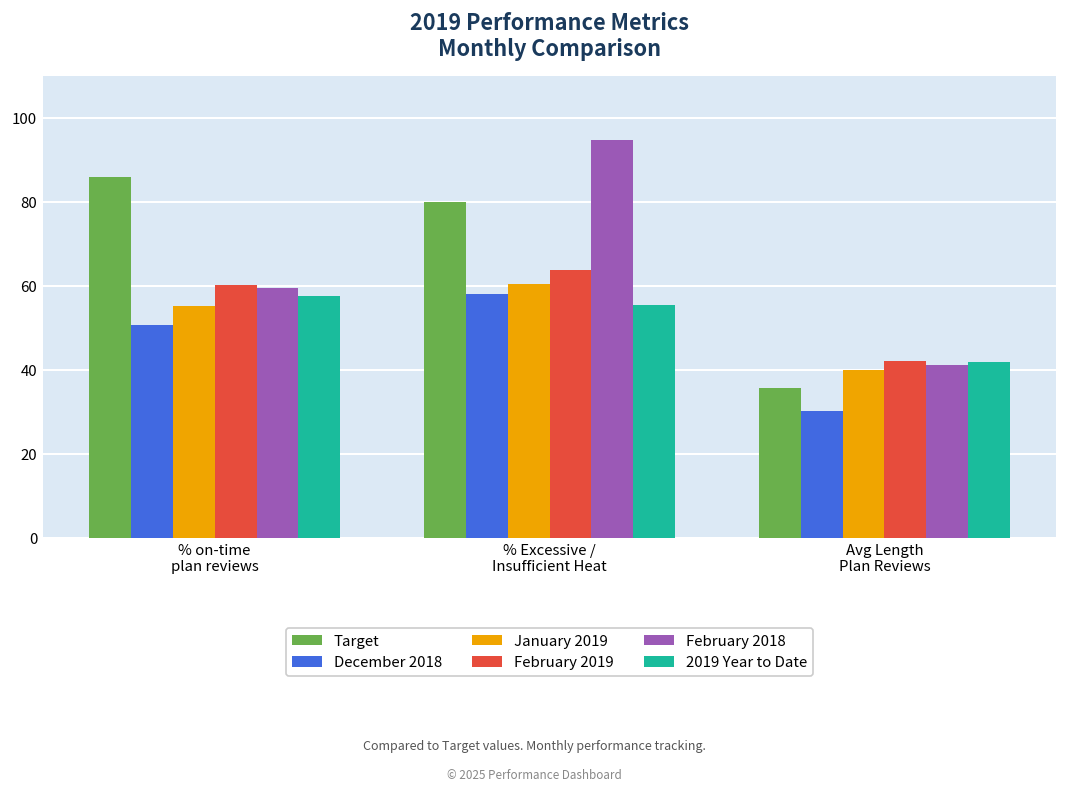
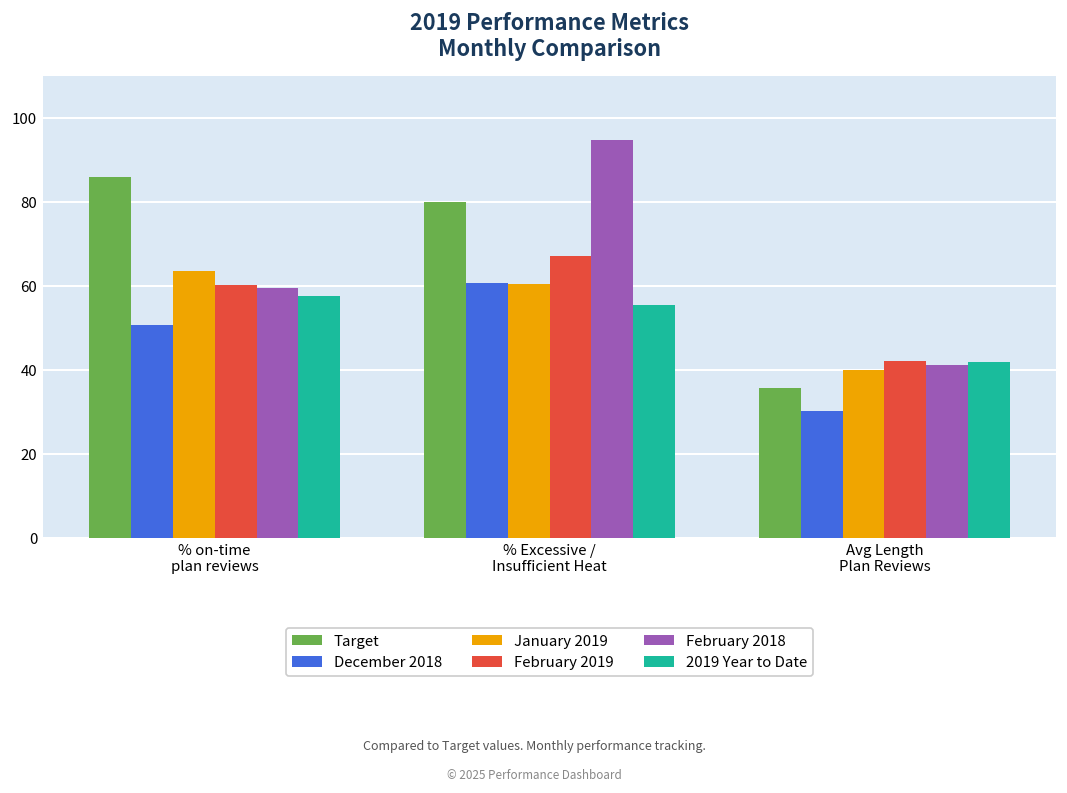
  {
    "Target": {
      "% on-time plan reviews": 86,
      "% Excessive / Insufficient Heat": 80,
      "Avg Length Plan Reviews": 36
    },
    "December 2018": {
      "% on-time plan reviews": 51,
-     "% Excessive / Insufficient Heat": 58,
+     "% Excessive / Insufficient Heat": 61,
      "Avg Length Plan Reviews": 30
    },
    "January 2019": {
-     "% on-time plan reviews": 55,
+     "% on-time plan reviews": 64,
      "% Excessive / Insufficient Heat": 61,
      "Avg Length Plan Reviews": 40
    },
    "February 2019": {
      "% on-time plan reviews": 60,
-     "% Excessive / Insufficient Heat": 64,
+     "% Excessive / Insufficient Heat": 67,
      "Avg Length Plan Reviews": 42
    },
    "February 2018": {
      "% on-time plan reviews": 60,
      "% Excessive / Insufficient Heat": 95,
      "Avg Length Plan Reviews": 41
    },
    "2019 Year to Date": {
      "% on-time plan reviews": 58,
      "% Excessive / Insufficient Heat": 56,
      "Avg Length Plan Reviews": 42
    }
  }
